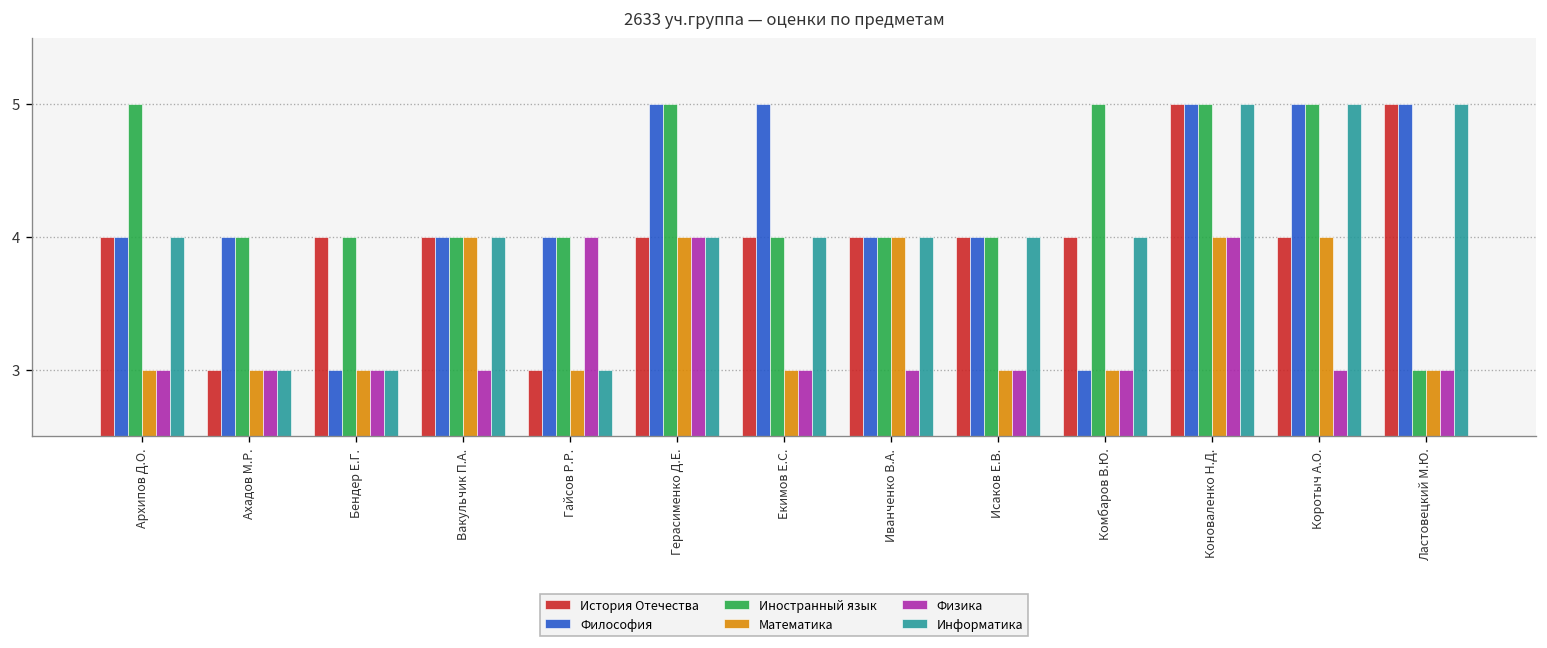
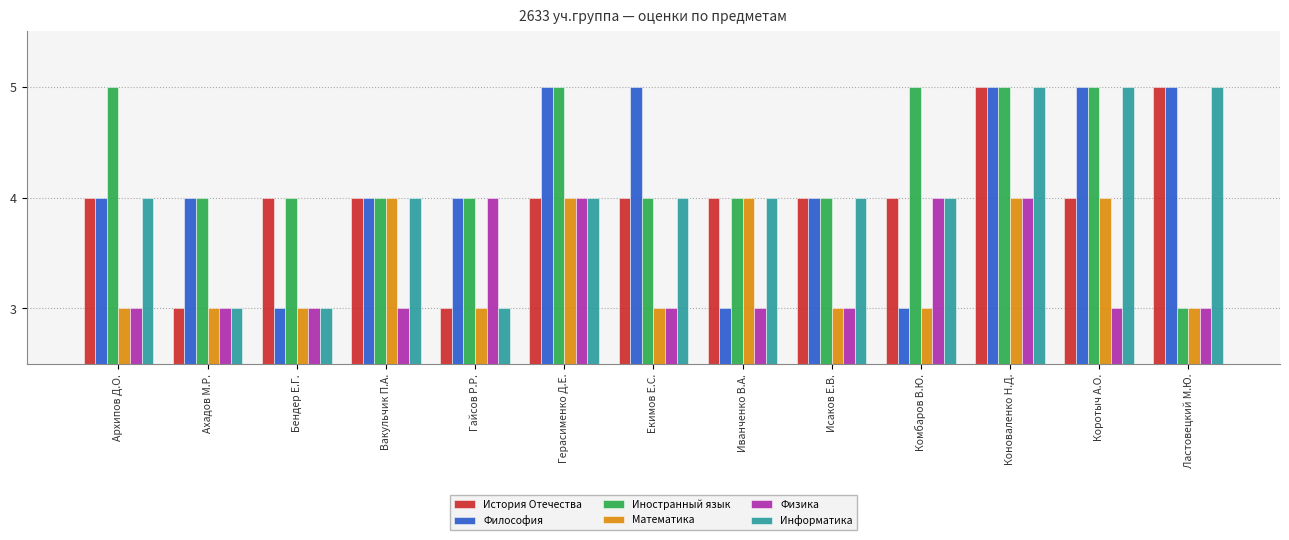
  {
    "История Отечества": {
      "Архипов Д.О.": 4,
      "Ахадов М.Р.": 3,
      "Бендер Е.Г.": 4,
      "Вакульчик П.А.": 4,
      "Гайсов Р.Р.": 3,
      "Герасименко Д.Е.": 4,
      "Екимов Е.С.": 4,
      "Иванченко В.А.": 4,
      "Исаков Е.В.": 4,
      "Комбаров В.Ю.": 4,
      "Коноваленко Н.Д.": 5,
      "Коротыч А.О.": 4,
      "Ластовецкий М.Ю.": 5
    },
    "Философия": {
      "Архипов Д.О.": 4,
      "Ахадов М.Р.": 4,
      "Бендер Е.Г.": 3,
      "Вакульчик П.А.": 4,
      "Гайсов Р.Р.": 4,
      "Герасименко Д.Е.": 5,
      "Екимов Е.С.": 5,
-     "Иванченко В.А.": 4,
+     "Иванченко В.А.": 3,
      "Исаков Е.В.": 4,
      "Комбаров В.Ю.": 3,
      "Коноваленко Н.Д.": 5,
      "Коротыч А.О.": 5,
      "Ластовецкий М.Ю.": 5
    },
    "Иностранный язык": {
      "Архипов Д.О.": 5,
      "Ахадов М.Р.": 4,
      "Бендер Е.Г.": 4,
      "Вакульчик П.А.": 4,
      "Гайсов Р.Р.": 4,
      "Герасименко Д.Е.": 5,
      "Екимов Е.С.": 4,
      "Иванченко В.А.": 4,
      "Исаков Е.В.": 4,
      "Комбаров В.Ю.": 5,
      "Коноваленко Н.Д.": 5,
      "Коротыч А.О.": 5,
      "Ластовецкий М.Ю.": 3
    },
    "Математика": {
      "Архипов Д.О.": 3,
      "Ахадов М.Р.": 3,
      "Бендер Е.Г.": 3,
      "Вакульчик П.А.": 4,
      "Гайсов Р.Р.": 3,
      "Герасименко Д.Е.": 4,
      "Екимов Е.С.": 3,
      "Иванченко В.А.": 4,
      "Исаков Е.В.": 3,
      "Комбаров В.Ю.": 3,
      "Коноваленко Н.Д.": 4,
      "Коротыч А.О.": 4,
      "Ластовецкий М.Ю.": 3
    },
    "Физика": {
      "Архипов Д.О.": 3,
      "Ахадов М.Р.": 3,
      "Бендер Е.Г.": 3,
      "Вакульчик П.А.": 3,
      "Гайсов Р.Р.": 4,
      "Герасименко Д.Е.": 4,
      "Екимов Е.С.": 3,
      "Иванченко В.А.": 3,
      "Исаков Е.В.": 3,
-     "Комбаров В.Ю.": 3,
+     "Комбаров В.Ю.": 4,
      "Коноваленко Н.Д.": 4,
      "Коротыч А.О.": 3,
      "Ластовецкий М.Ю.": 3
    },
    "Информатика": {
      "Архипов Д.О.": 4,
      "Ахадов М.Р.": 3,
      "Бендер Е.Г.": 3,
      "Вакульчик П.А.": 4,
      "Гайсов Р.Р.": 3,
      "Герасименко Д.Е.": 4,
      "Екимов Е.С.": 4,
      "Иванченко В.А.": 4,
      "Исаков Е.В.": 4,
      "Комбаров В.Ю.": 4,
      "Коноваленко Н.Д.": 5,
      "Коротыч А.О.": 5,
      "Ластовецкий М.Ю.": 5
    }
  }
